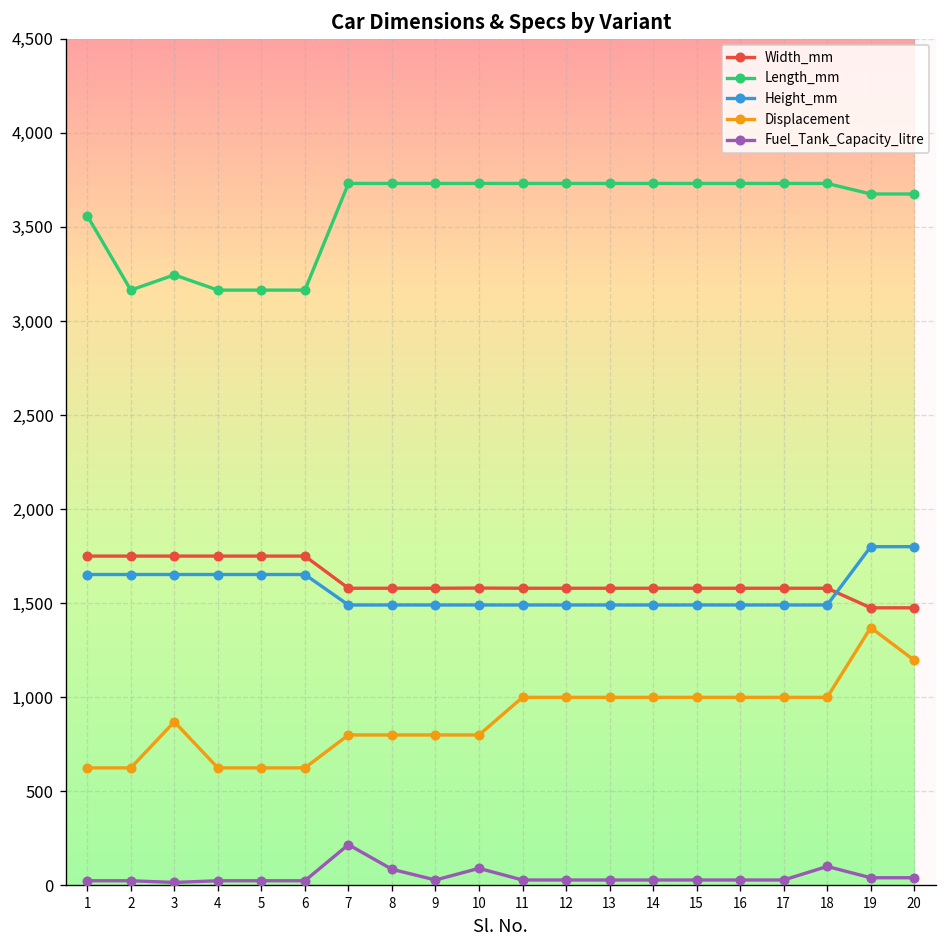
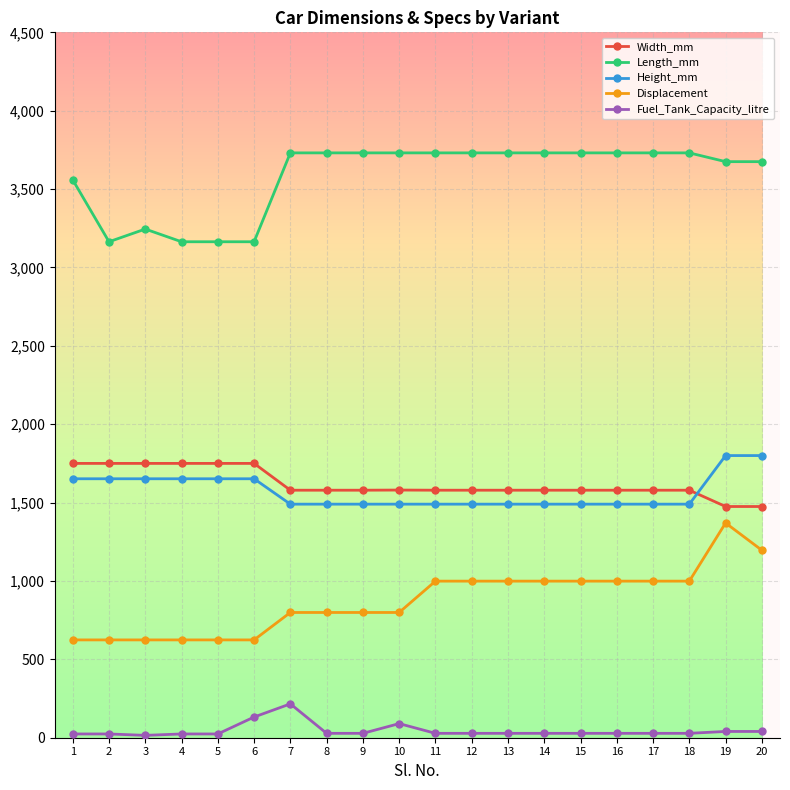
  {
    "Width_mm": {
      "1": "1,750",
      "2": "1,750",
      "3": "1,750",
      "4": "1,750",
      "5": "1,750",
      "6": "1,750",
      "7": "1,580",
      "8": "1,580",
      "9": "1,580",
      "10": "1,580",
      "11": "1,580",
      "12": "1,580",
      "13": "1,580",
      "14": "1,580",
      "15": "1,580",
      "16": "1,580",
      "17": "1,580",
      "18": "1,580",
      "19": "1,480",
      "20": "1,480"
    },
    "Length_mm": {
      "1": "3,560",
      "2": "3,160",
      "3": "3,250",
      "4": "3,160",
      "5": "3,160",
      "6": "3,160",
      "7": "3,730",
      "8": "3,730",
      "9": "3,730",
      "10": "3,730",
      "11": "3,730",
      "12": "3,730",
      "13": "3,730",
      "14": "3,730",
      "15": "3,730",
      "16": "3,730",
      "17": "3,730",
      "18": "3,730",
      "19": "3,680",
      "20": "3,680"
    },
    "Height_mm": {
      "1": "1,650",
      "2": "1,650",
      "3": "1,650",
      "4": "1,650",
      "5": "1,650",
      "6": "1,650",
      "7": "1,490",
      "8": "1,490",
      "9": "1,490",
      "10": "1,490",
      "11": "1,490",
      "12": "1,490",
      "13": "1,490",
      "14": "1,490",
      "15": "1,490",
      "16": "1,490",
      "17": "1,490",
      "18": "1,490",
      "19": "1,800",
      "20": "1,800"
    },
    "Displacement": {
      "1": "620",
      "2": "620",
-     "3": "870",
+     "3": "620",
      "4": "620",
      "5": "620",
      "6": "620",
      "7": "800",
      "8": "800",
      "9": "800",
      "10": "800",
      "11": "1,000",
      "12": "1,000",
      "13": "1,000",
      "14": "1,000",
      "15": "1,000",
      "16": "1,000",
      "17": "1,000",
      "18": "1,000",
      "19": "1,370",
      "20": "1,200"
    },
    "Fuel_Tank_Capacity_litre": {
      "1": "20",
      "2": "20",
      "3": "20",
      "4": "20",
      "5": "20",
-     "6": "20",
+     "6": "130",
      "7": "220",
-     "8": "90",
+     "8": "30",
      "9": "30",
      "10": "90",
      "11": "30",
      "12": "30",
      "13": "30",
      "14": "30",
      "15": "30",
      "16": "30",
      "17": "30",
-     "18": "100",
+     "18": "30",
      "19": "40",
      "20": "40"
    }
  }
